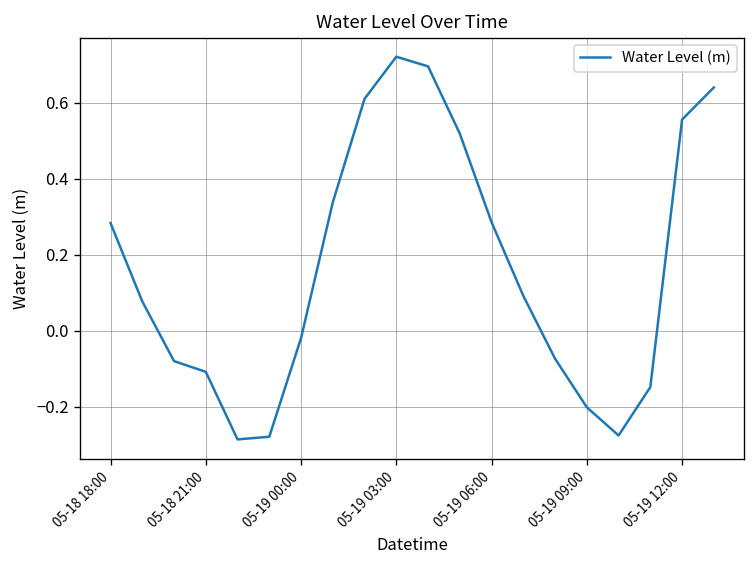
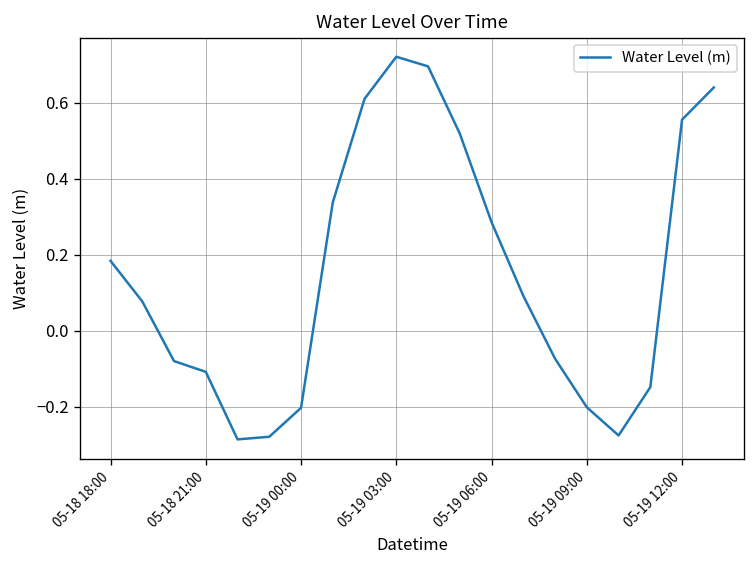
  {
-   "05-18 18:00": 0.28,
+   "05-18 18:00": 0.18,
    "05-18 21:00": -0.11,
-   "05-19 00:00": -0.02,
+   "05-19 00:00": -0.20,
    "05-19 03:00": 0.72,
    "05-19 06:00": 0.29,
    "05-19 09:00": -0.20,
    "05-19 12:00": 0.56
  }
